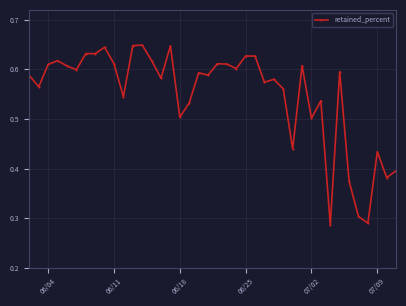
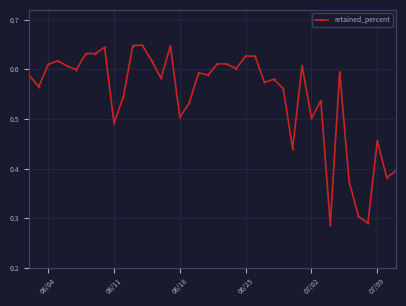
  {
    "06/04": 0.61,
-   "06/11": 0.61,
+   "06/11": 0.49,
    "06/18": 0.50,
    "06/25": 0.63,
    "07/02": 0.50,
-   "07/09": 0.43
+   "07/09": 0.46
  }
